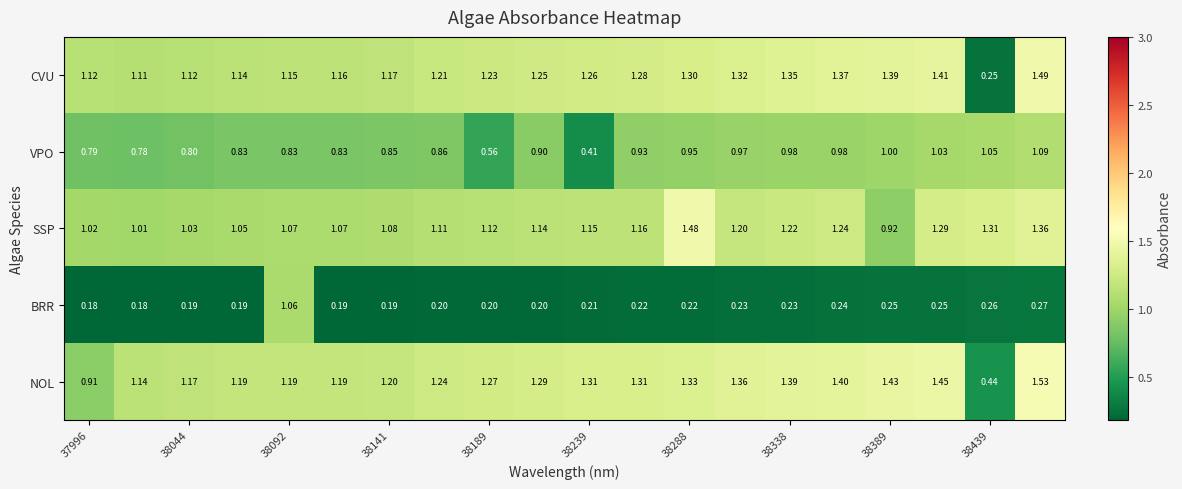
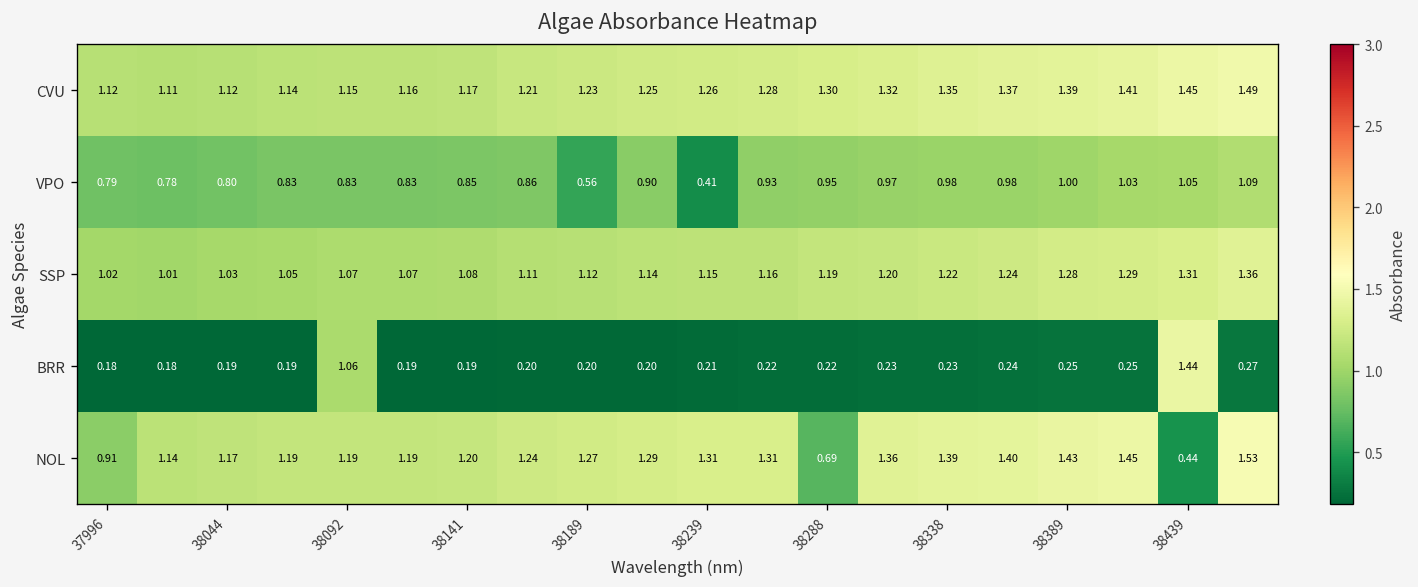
  {
    "CVU": {
      "37996": 1.12,
      "38044": 1.12,
      "38092": 1.15,
      "38141": 1.17,
      "38189": 1.23,
      "38239": 1.26,
      "38288": 1.30,
      "38338": 1.35,
      "38389": 1.39,
-     "38439": 0.25
+     "38439": 1.45
    },
    "VPO": {
      "37996": 0.79,
      "38044": 0.80,
      "38092": 0.83,
      "38141": 0.85,
      "38189": 0.56,
      "38239": 0.41,
      "38288": 0.95,
      "38338": 0.98,
      "38389": 1.00,
      "38439": 1.05
    },
    "SSP": {
      "37996": 1.02,
      "38044": 1.03,
      "38092": 1.07,
      "38141": 1.08,
      "38189": 1.12,
      "38239": 1.15,
-     "38288": 1.48,
+     "38288": 1.19,
      "38338": 1.22,
-     "38389": 0.92,
+     "38389": 1.28,
      "38439": 1.31
    },
    "BRR": {
      "37996": 0.18,
      "38044": 0.19,
      "38092": 1.06,
      "38141": 0.19,
      "38189": 0.20,
      "38239": 0.21,
      "38288": 0.22,
      "38338": 0.23,
      "38389": 0.25,
-     "38439": 0.26
+     "38439": 1.44
    },
    "NOL": {
      "37996": 0.91,
      "38044": 1.17,
      "38092": 1.19,
      "38141": 1.20,
      "38189": 1.27,
      "38239": 1.31,
-     "38288": 1.33,
+     "38288": 0.69,
      "38338": 1.39,
      "38389": 1.43,
      "38439": 0.44
    }
  }
